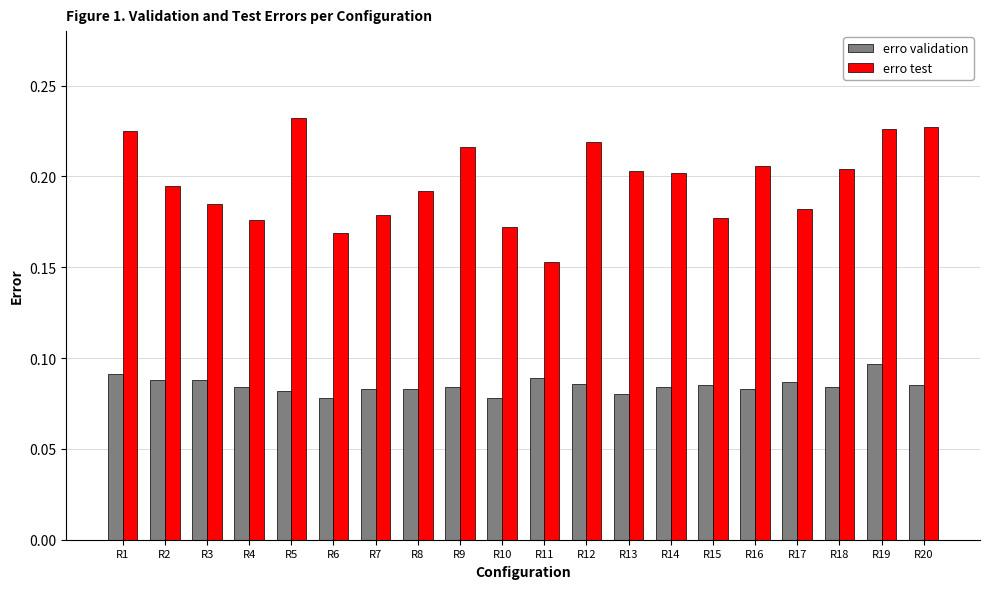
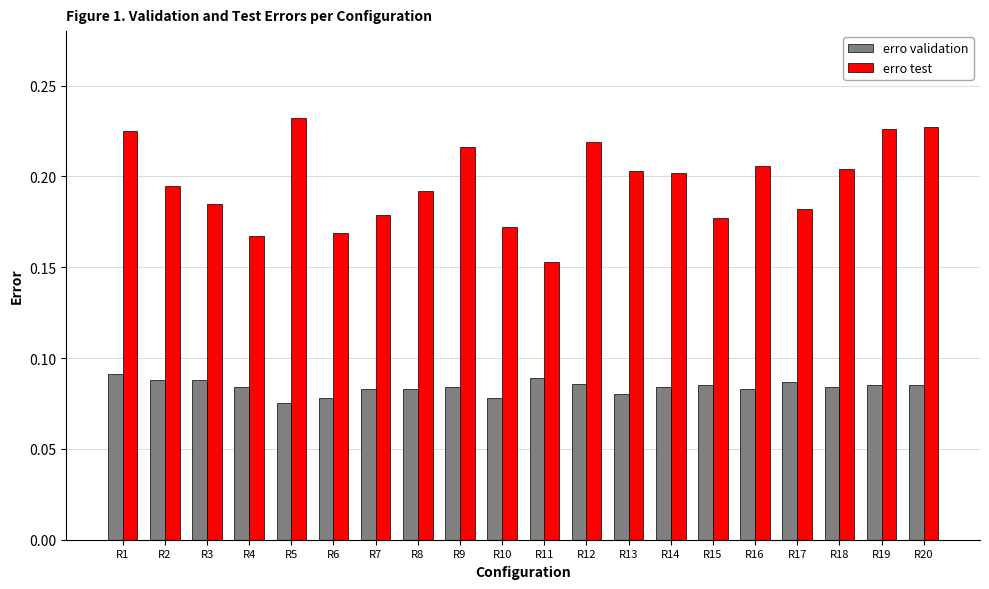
  {
    "erro validation": {
      "R1": 0.091,
      "R2": 0.088,
      "R3": 0.088,
      "R4": 0.084,
-     "R5": 0.082,
+     "R5": 0.075,
      "R6": 0.078,
      "R7": 0.083,
      "R8": 0.083,
      "R9": 0.084,
      "R10": 0.078,
      "R11": 0.089,
      "R12": 0.086,
      "R13": 0.080,
      "R14": 0.084,
      "R15": 0.085,
      "R16": 0.083,
      "R17": 0.087,
      "R18": 0.084,
-     "R19": 0.097,
+     "R19": 0.085,
      "R20": 0.085
    },
    "erro test": {
      "R1": 0.225,
      "R2": 0.195,
      "R3": 0.185,
-     "R4": 0.176,
+     "R4": 0.167,
      "R5": 0.232,
      "R6": 0.169,
      "R7": 0.179,
      "R8": 0.192,
      "R9": 0.216,
      "R10": 0.172,
      "R11": 0.153,
      "R12": 0.219,
      "R13": 0.203,
      "R14": 0.202,
      "R15": 0.177,
      "R16": 0.206,
      "R17": 0.182,
      "R18": 0.204,
      "R19": 0.226,
      "R20": 0.227
    }
  }
